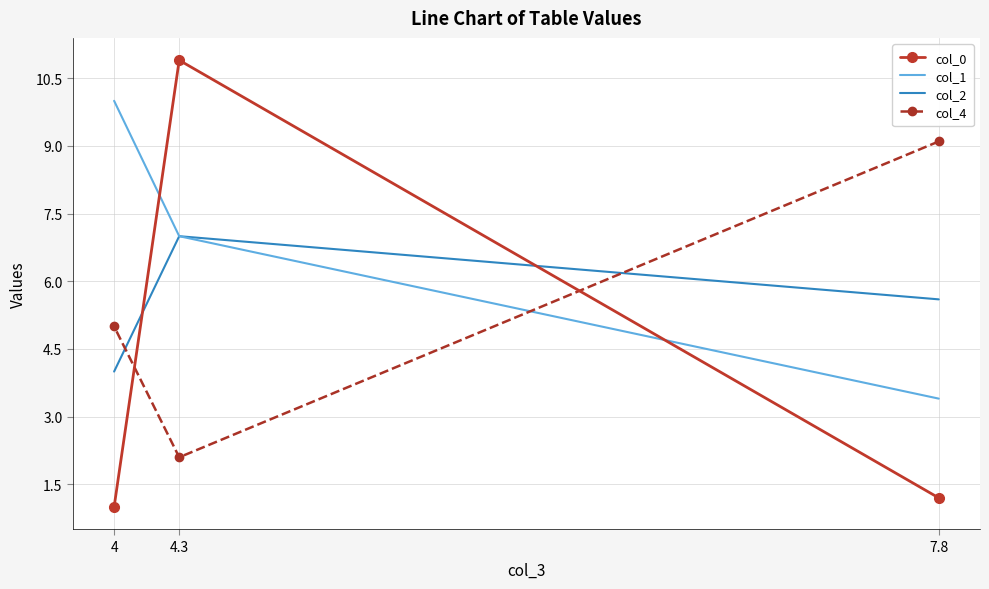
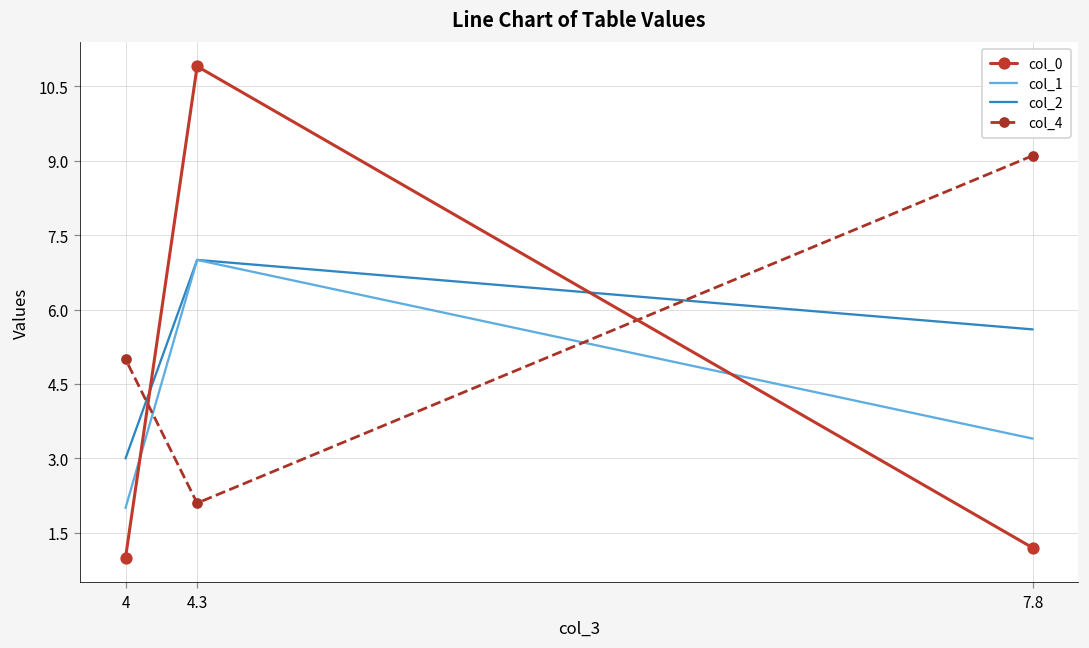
  {
    "col_1": {
-     "4": 10,
+     "4": 2,
      "7.8": 3.4
    },
    "col_2": {
-     "4": 4,
+     "4": 3,
      "7.8": 5.6
    }
  }
